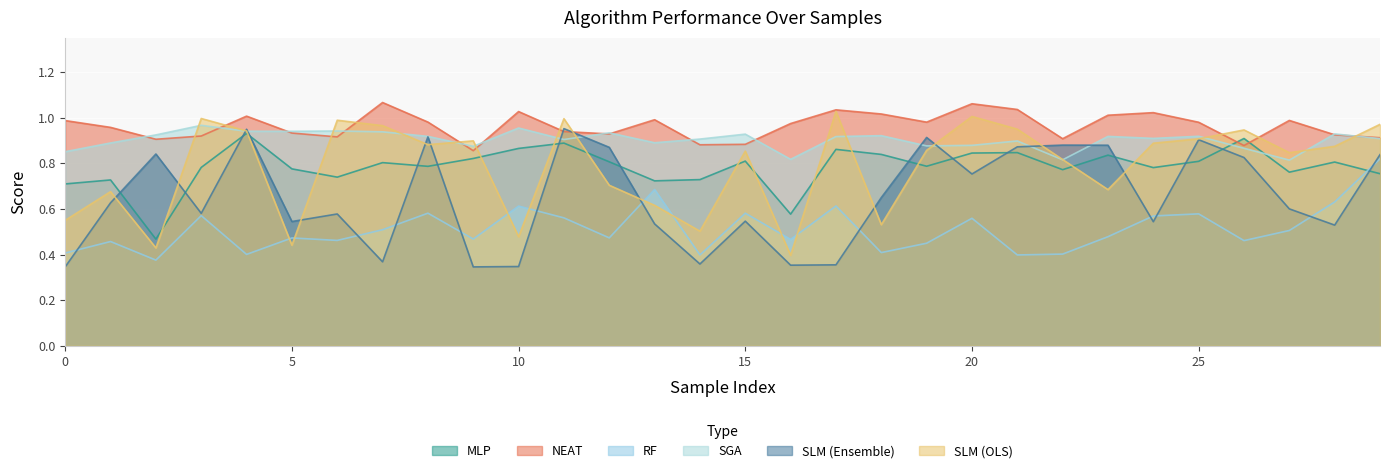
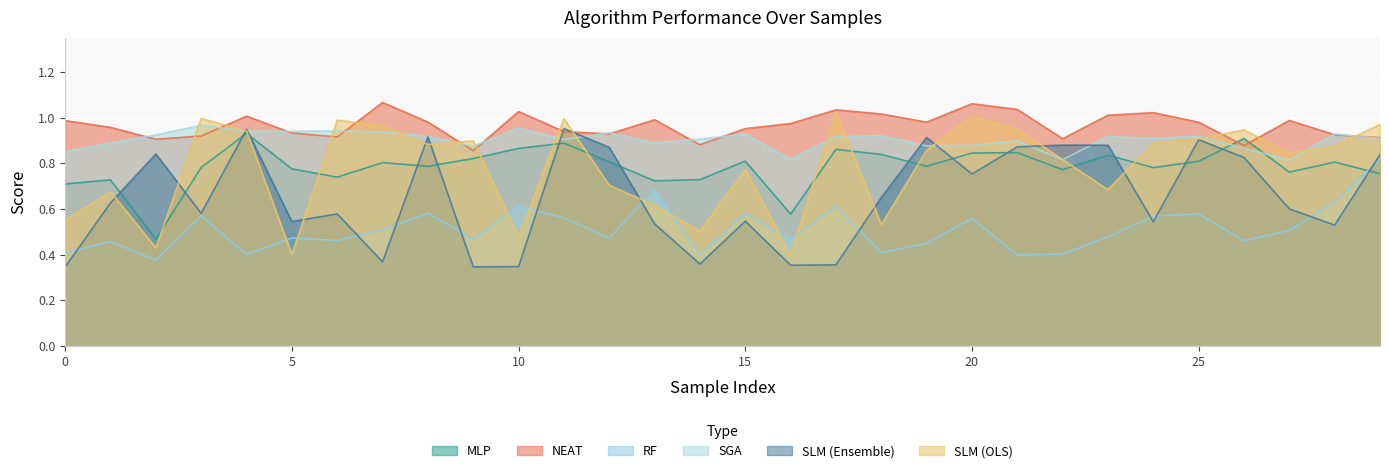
  {
    "NEAT": {
      "0": 0.99,
      "10": 1.03,
-     "15": 0.88,
+     "15": 0.95,
      "20": 1.06,
      "25": 0.98
    },
    "SLM (OLS)": {
      "0": 0.55,
-     "5": 0.44,
+     "5": 0.40,
      "10": 0.48,
-     "15": 0.85,
+     "15": 0.77,
      "20": 1.01
    }
  }
